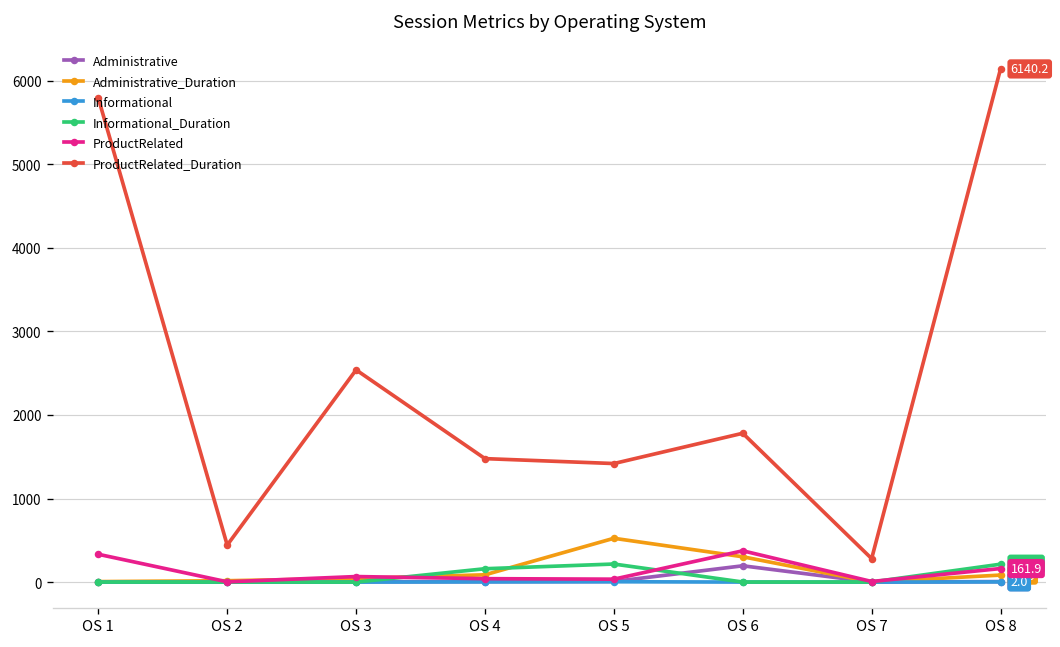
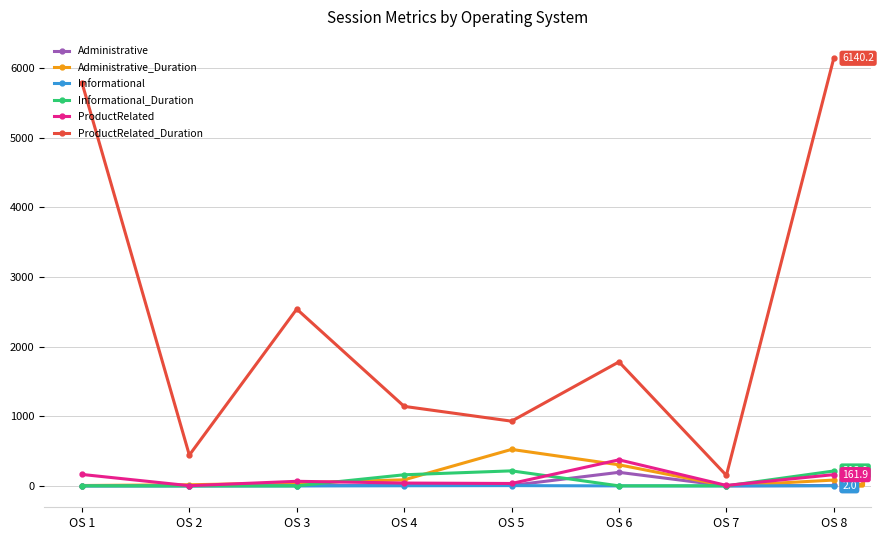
  {
    "Administrative": {
      "OS 6": 200
    },
    "Administrative_Duration": {
      "OS 4": 100,
      "OS 5": 500,
      "OS 6": 300
    },
    "Informational_Duration": {
      "OS 4": 200,
      "OS 5": 200
    },
    "ProductRelated": {
-     "OS 1": 300,
+     "OS 1": 200,
      "OS 6": 400
    },
    "ProductRelated_Duration": {
      "OS 1": 5800,
      "OS 2": 400,
      "OS 3": 2500,
-     "OS 4": 1500,
-     "OS 5": 1400,
+     "OS 4": 1100,
+     "OS 5": 900,
      "OS 6": 1800,
-     "OS 7": 300
+     "OS 7": 200
    }
  }
